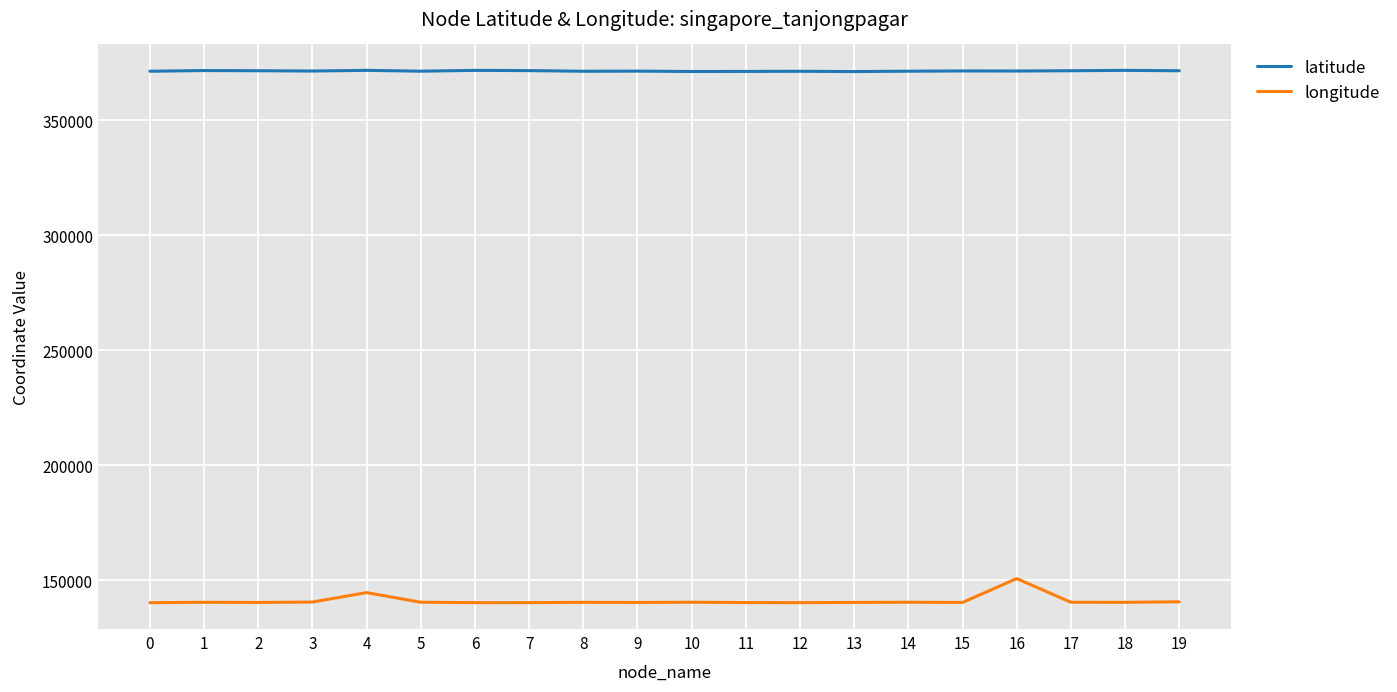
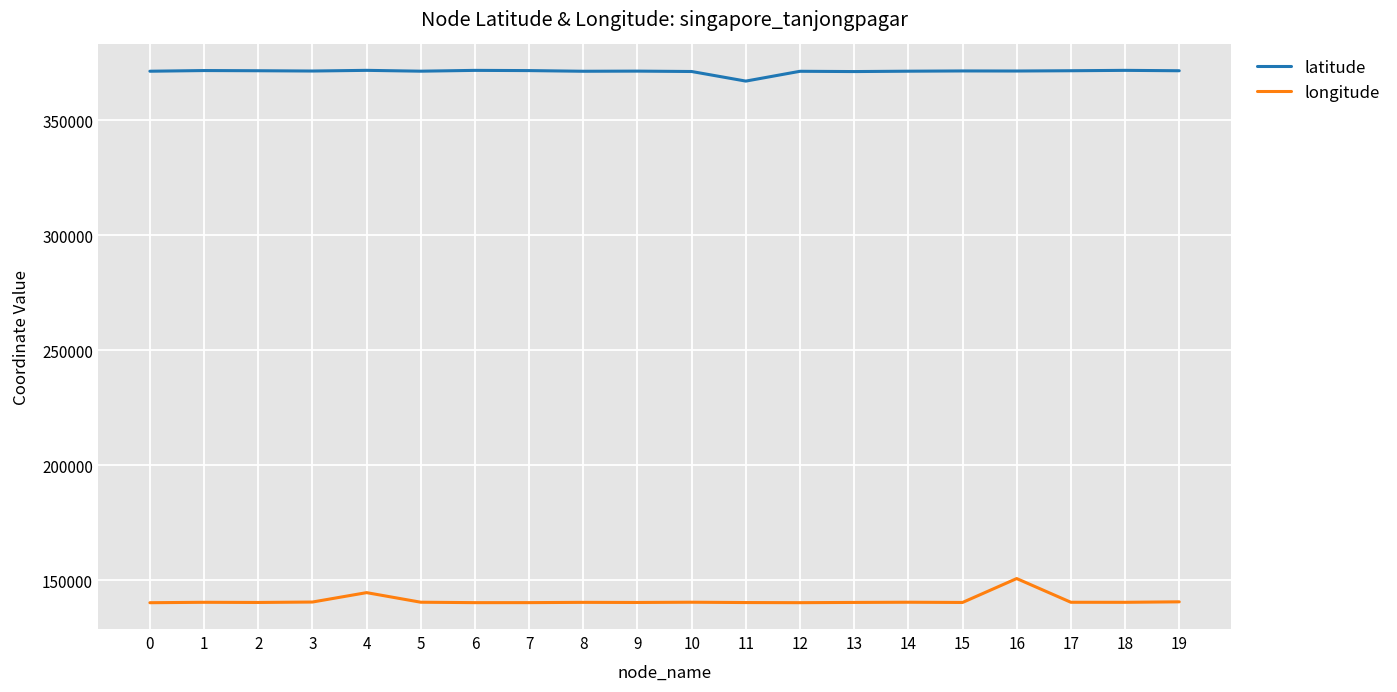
  {
    "latitude": {
      "0": 371000,
      "1": 372000,
      "2": 372000,
      "3": 371000,
      "4": 372000,
      "5": 371000,
      "6": 372000,
      "7": 372000,
      "8": 371000,
      "9": 371000,
      "10": 371000,
-     "11": 371000,
+     "11": 367000,
      "12": 371000,
      "13": 371000,
      "14": 371000,
      "15": 372000,
      "16": 371000,
      "17": 372000,
      "18": 372000,
      "19": 372000
    },
    "longitude": {
      "0": 140000,
      "1": 140000,
      "2": 140000,
      "3": 140000,
      "4": 145000,
      "5": 140000,
      "6": 140000,
      "7": 140000,
      "8": 140000,
      "9": 140000,
      "10": 140000,
      "11": 140000,
      "12": 140000,
      "13": 140000,
      "14": 140000,
      "15": 140000,
      "16": 151000,
      "17": 140000,
      "18": 140000,
      "19": 141000
    }
  }
